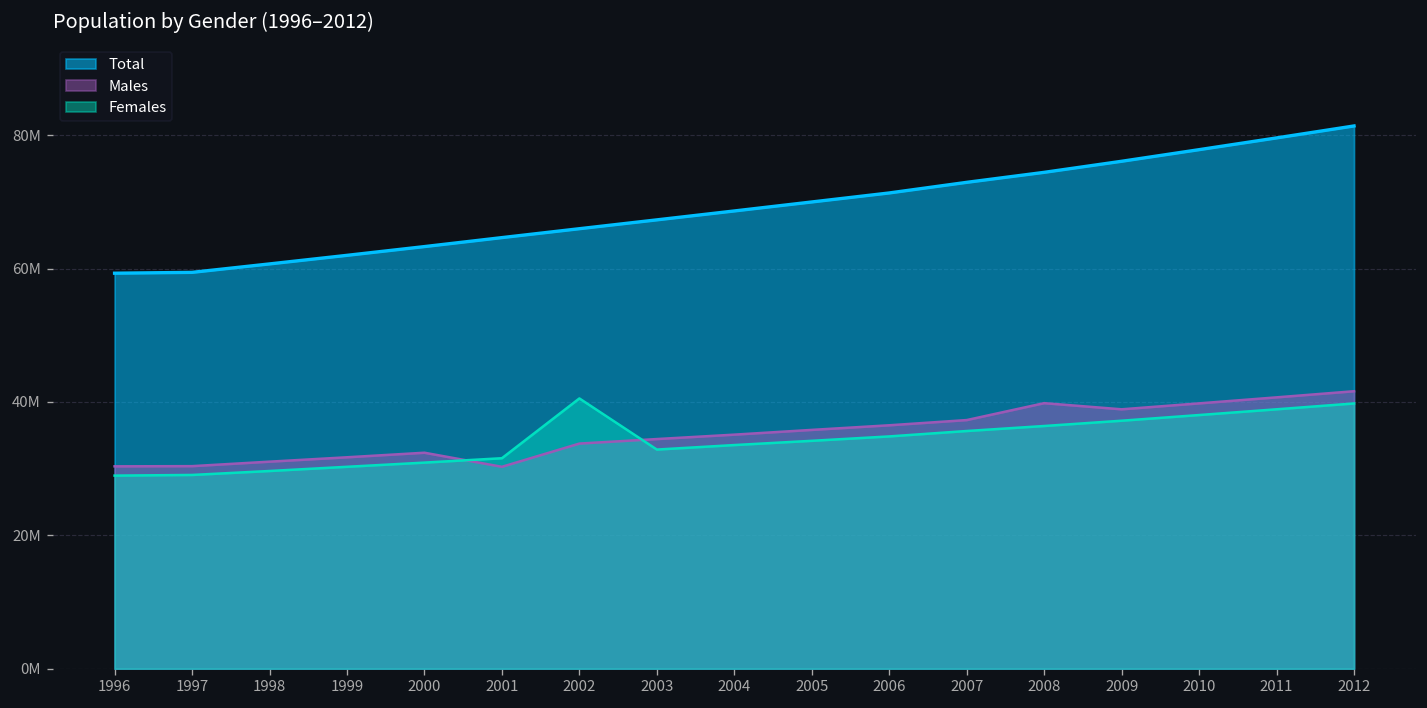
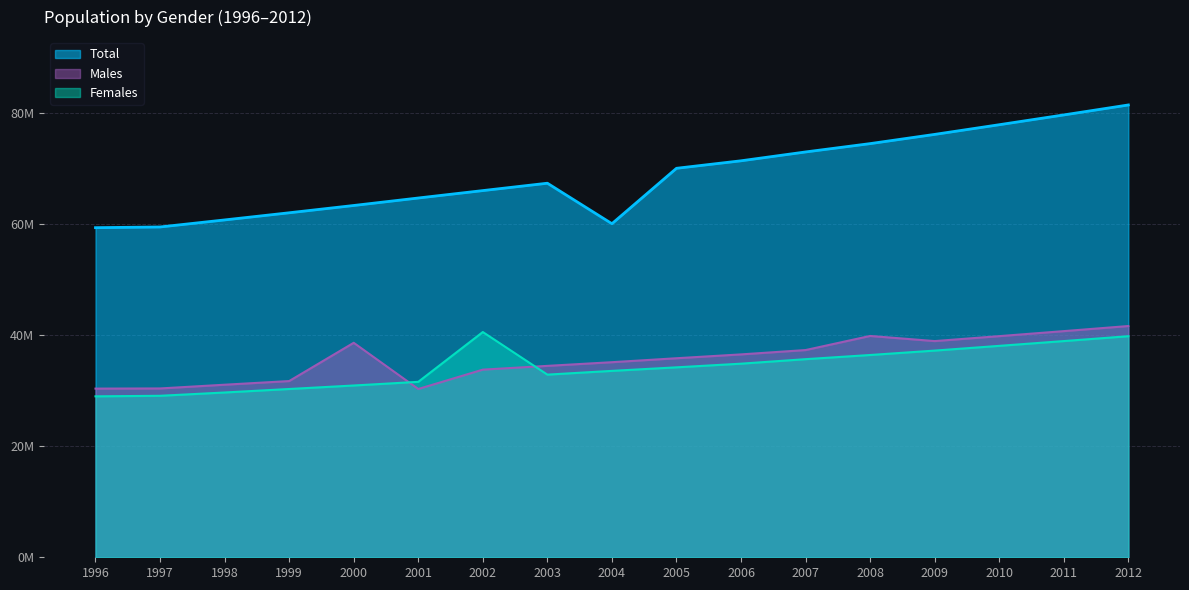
  {
    "Total": {
      "1996": 59000000,
      "1997": 59000000,
      "1998": 61000000,
      "1999": 62000000,
      "2000": 63000000,
      "2001": 65000000,
      "2002": 66000000,
      "2003": 67000000,
-     "2004": 69000000,
+     "2004": 60000000,
      "2005": 70000000,
      "2006": 71000000,
      "2007": 73000000,
      "2008": 74000000,
      "2009": 76000000,
      "2010": 78000000,
      "2011": 80000000,
      "2012": 81000000
    },
    "Males": {
      "1996": 30000000,
      "1997": 30000000,
      "1998": 31000000,
      "1999": 32000000,
-     "2000": 32000000,
+     "2000": 39000000,
      "2001": 30000000,
      "2002": 34000000,
      "2003": 34000000,
      "2004": 35000000,
      "2005": 36000000,
      "2006": 37000000,
      "2007": 37000000,
      "2008": 40000000,
      "2009": 39000000,
      "2010": 40000000,
      "2011": 41000000,
      "2012": 42000000
    },
    "Females": {
      "1996": 29000000,
      "1997": 29000000,
      "1998": 30000000,
      "1999": 30000000,
      "2000": 31000000,
      "2001": 32000000,
      "2002": 41000000,
      "2003": 33000000,
      "2004": 34000000,
      "2005": 34000000,
      "2006": 35000000,
      "2007": 36000000,
      "2008": 36000000,
      "2009": 37000000,
      "2010": 38000000,
      "2011": 39000000,
      "2012": 40000000
    }
  }
